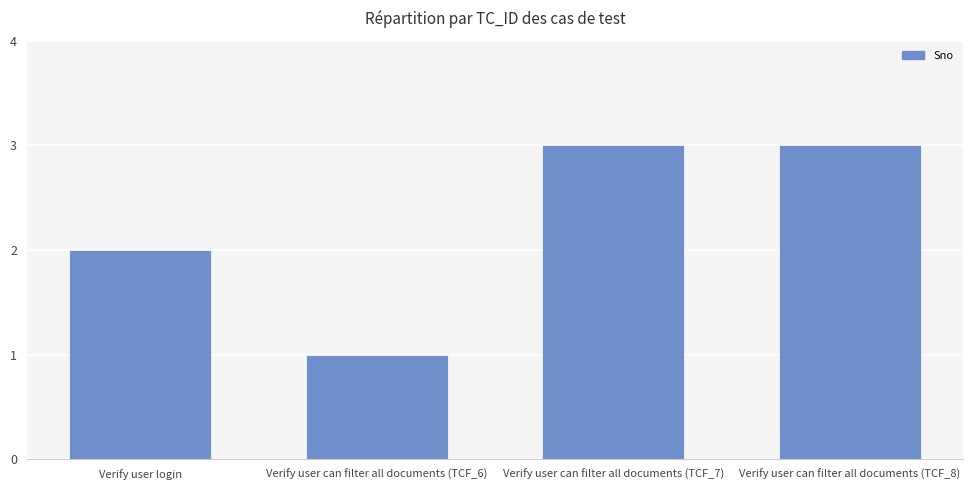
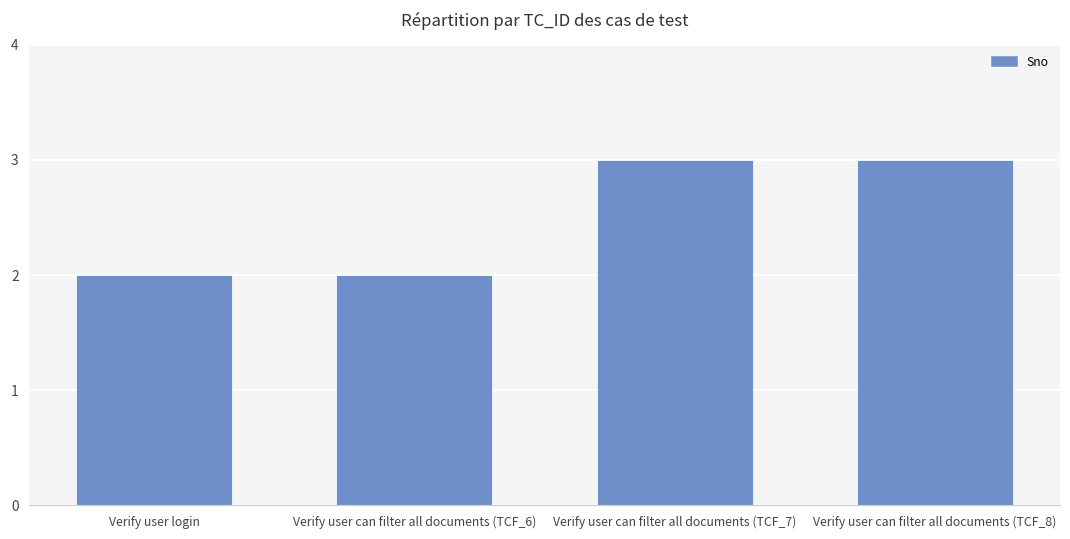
  {
    "Verify user login": 2,
-   "Verify user can filter all documents (TCF_6)": 1,
+   "Verify user can filter all documents (TCF_6)": 2,
    "Verify user can filter all documents (TCF_7)": 3,
    "Verify user can filter all documents (TCF_8)": 3
  }
